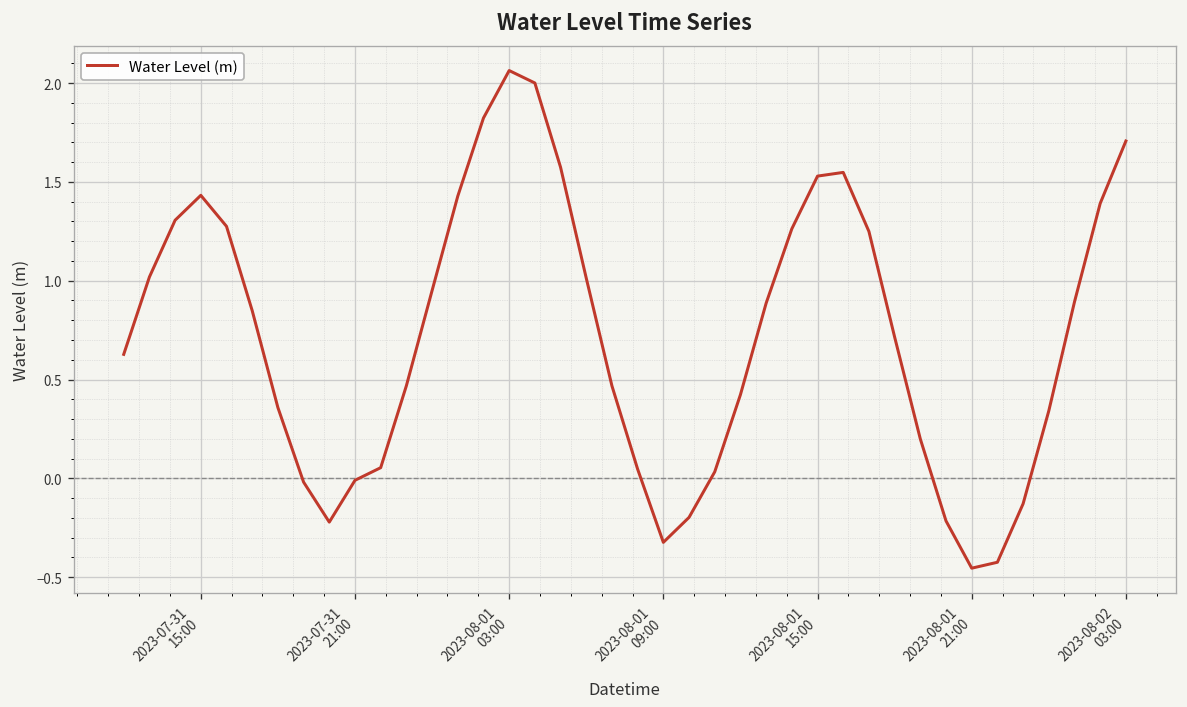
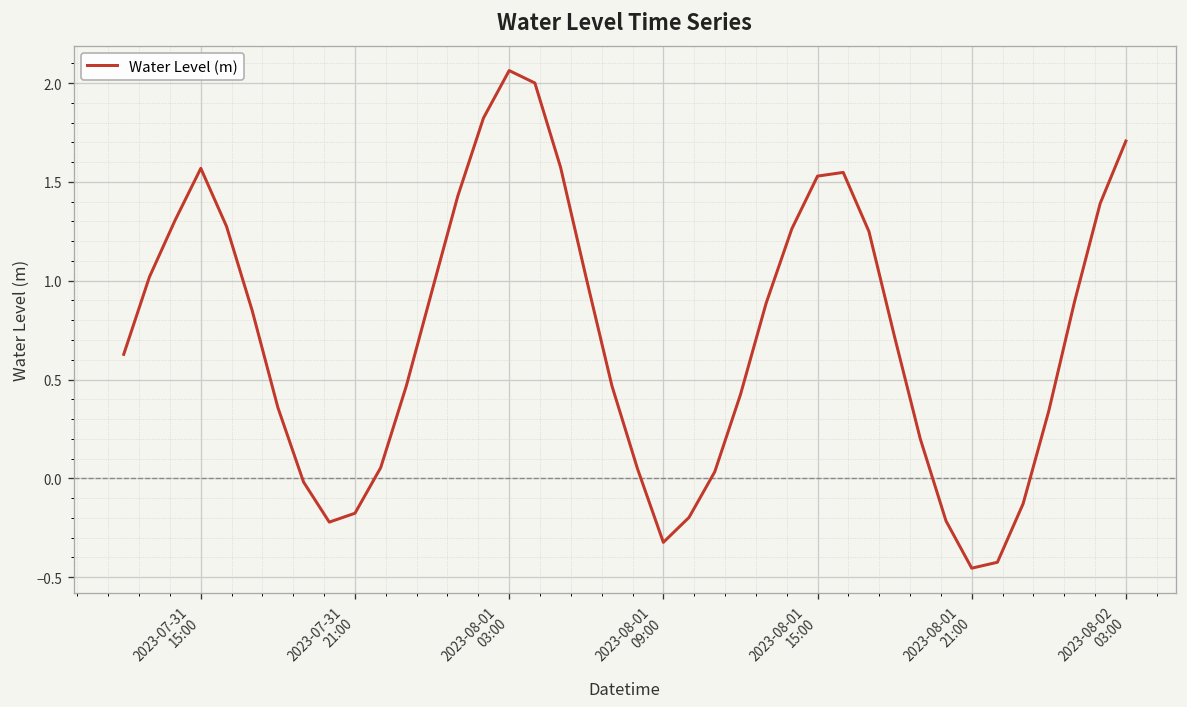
  {
-   "2023-07-31 15:00": 1.43,
-   "2023-07-31 21:00": -0.01,
+   "2023-07-31 15:00": 1.57,
+   "2023-07-31 21:00": -0.18,
    "2023-08-01 03:00": 2.06,
    "2023-08-01 09:00": -0.32,
    "2023-08-01 15:00": 1.53,
    "2023-08-01 21:00": -0.45,
    "2023-08-02 03:00": 1.71
  }
